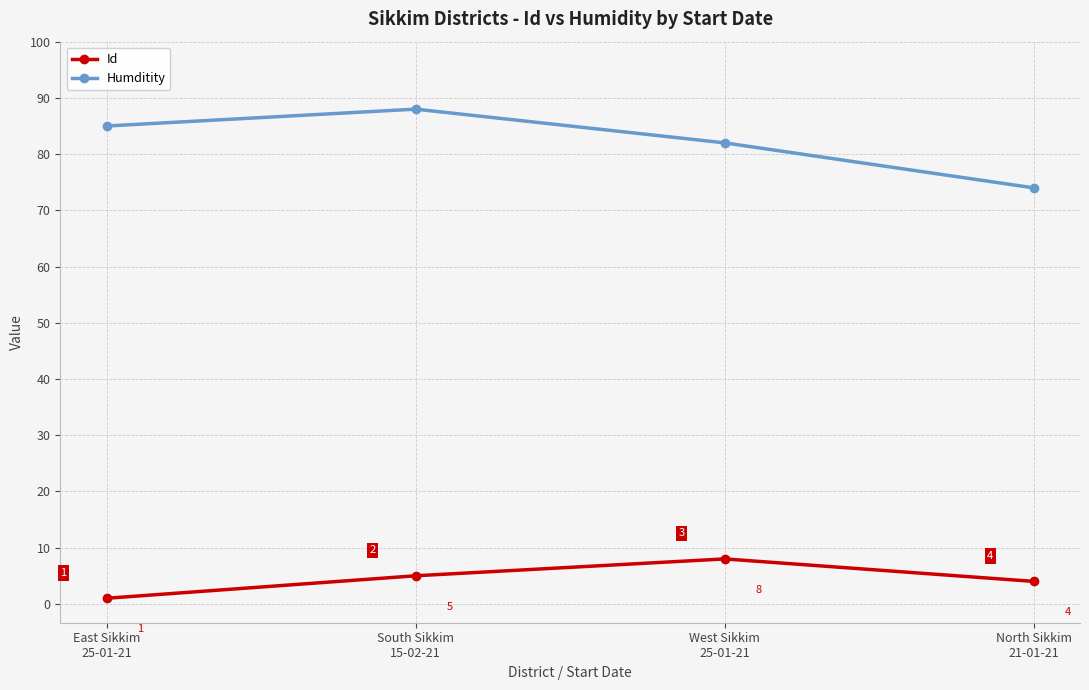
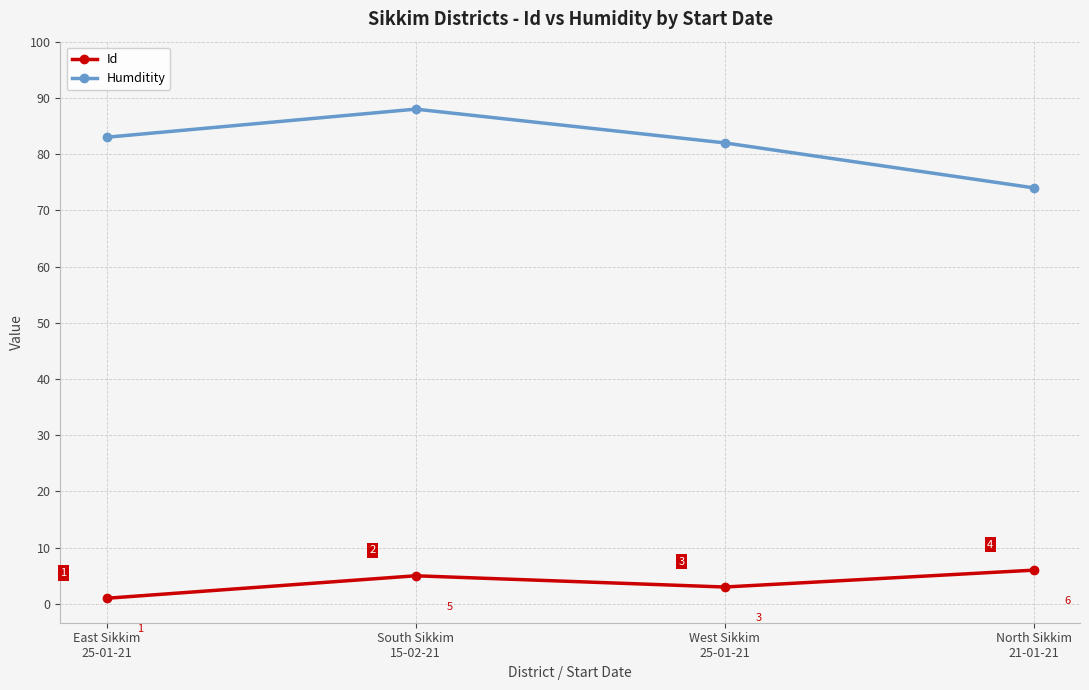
  {
    "Id": {
-     "West Sikkim 25-01-21": 8,
-     "North Sikkim 21-01-21": 4
+     "West Sikkim 25-01-21": 3,
+     "North Sikkim 21-01-21": 6
    },
    "Humditity": {
-     "East Sikkim 25-01-21": 85,
+     "East Sikkim 25-01-21": 83,
      "South Sikkim 15-02-21": 88,
      "West Sikkim 25-01-21": 82,
      "North Sikkim 21-01-21": 74
    }
  }
